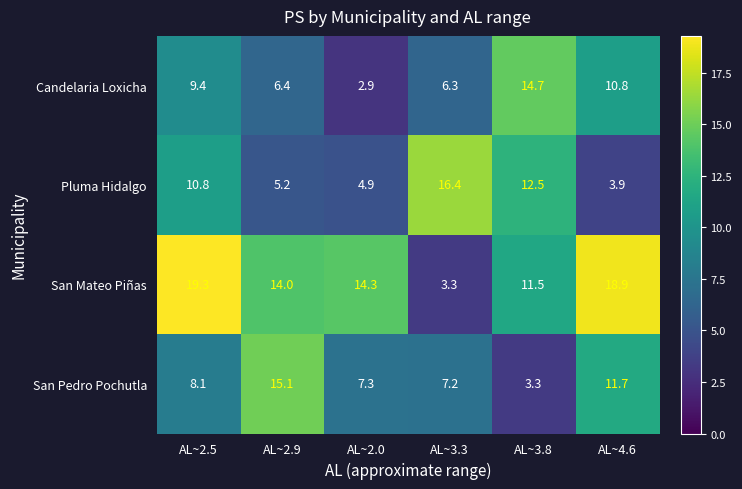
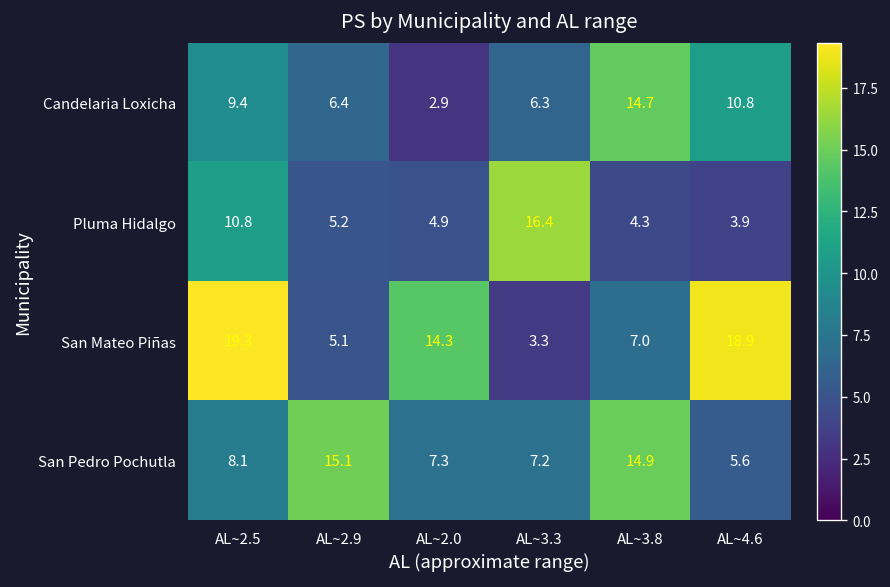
  {
    "Candelaria Loxicha": {
      "AL~2.5": 9.4,
      "AL~2.9": 6.4,
      "AL~2.0": 2.9,
      "AL~3.3": 6.3,
      "AL~3.8": 14.7,
      "AL~4.6": 10.8
    },
    "Pluma Hidalgo": {
      "AL~2.5": 10.8,
      "AL~2.9": 5.2,
      "AL~2.0": 4.9,
      "AL~3.3": 16.4,
-     "AL~3.8": 12.5,
+     "AL~3.8": 4.3,
      "AL~4.6": 3.9
    },
    "San Mateo Piñas": {
-     "AL~2.9": 14.0,
+     "AL~2.9": 5.1,
      "AL~2.0": 14.3,
      "AL~3.3": 3.3,
-     "AL~3.8": 11.5
+     "AL~3.8": 7.0
    },
    "San Pedro Pochutla": {
      "AL~2.5": 8.1,
      "AL~2.9": 15.1,
      "AL~2.0": 7.3,
      "AL~3.3": 7.2,
-     "AL~3.8": 3.3,
-     "AL~4.6": 11.7
+     "AL~3.8": 14.9,
+     "AL~4.6": 5.6
    }
  }
